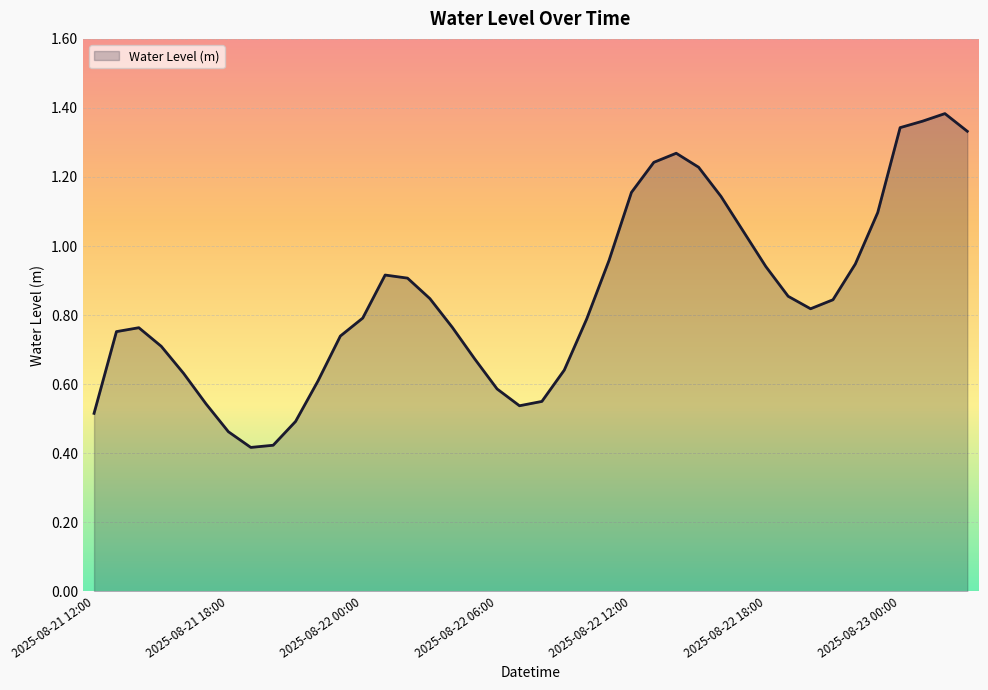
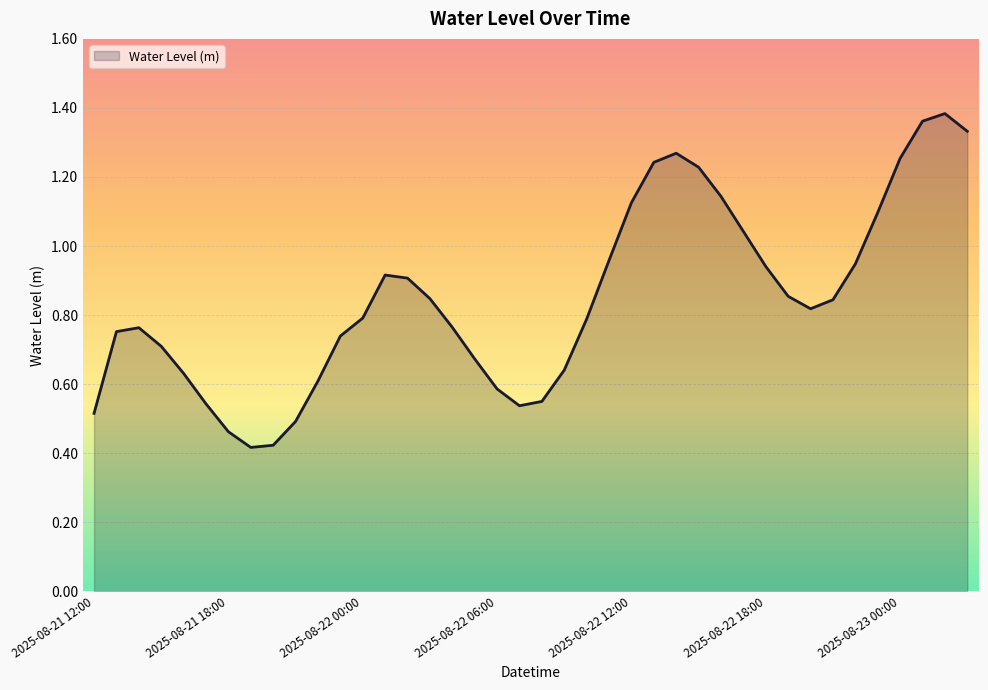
  {
    "2025-08-21 12:00": 0.52,
    "2025-08-21 18:00": 0.46,
    "2025-08-22 00:00": 0.79,
    "2025-08-22 06:00": 0.59,
-   "2025-08-22 12:00": 1.16,
+   "2025-08-22 12:00": 1.13,
    "2025-08-22 18:00": 0.94,
-   "2025-08-23 00:00": 1.34
+   "2025-08-23 00:00": 1.25
  }
